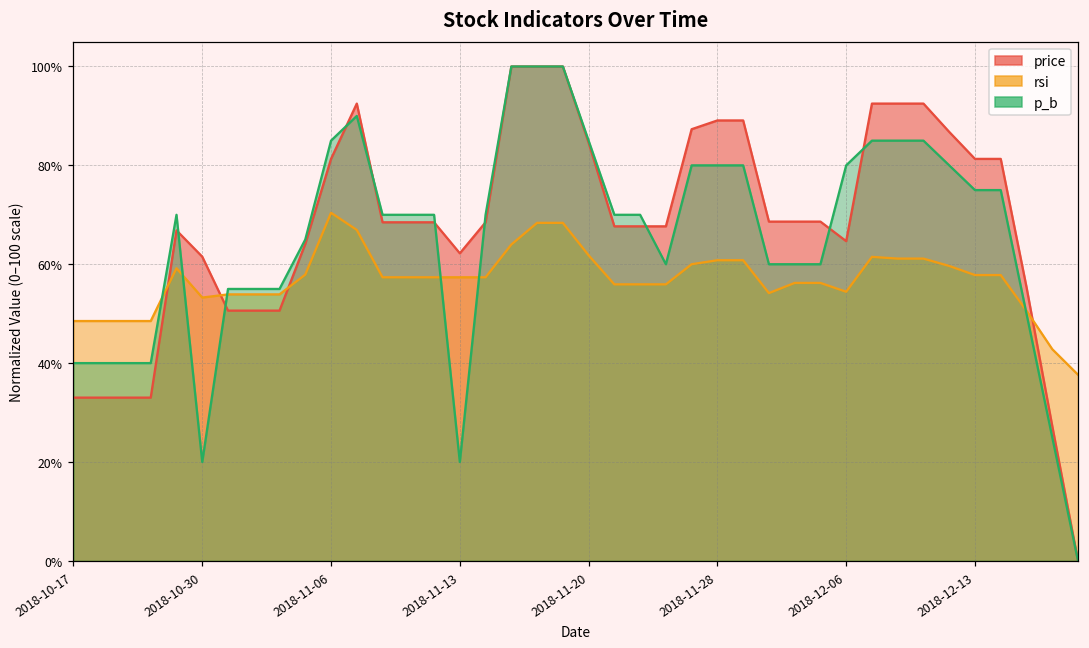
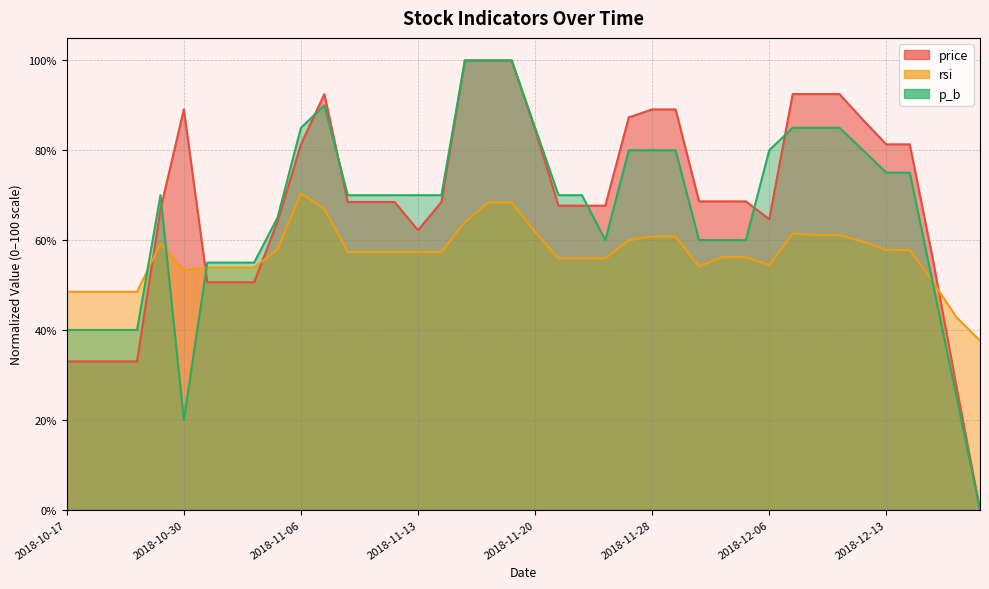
  {
    "price": {
-     "2018-10-30": "62%",
+     "2018-10-30": "89%",
      "2018-11-06": "81%",
      "2018-11-13": "62%",
      "2018-11-28": "89%",
      "2018-12-06": "65%",
      "2018-12-13": "81%"
    },
    "rsi": {
      "2018-10-30": "53%",
      "2018-11-06": "70%",
      "2018-11-13": "57%",
      "2018-11-20": "62%",
      "2018-11-28": "61%",
      "2018-12-06": "54%",
      "2018-12-13": "58%"
    },
    "p_b": {
      "2018-10-30": "20%",
      "2018-11-06": "85%",
-     "2018-11-13": "20%",
+     "2018-11-13": "70%",
      "2018-11-28": "80%",
      "2018-12-06": "80%",
      "2018-12-13": "75%"
    }
  }
